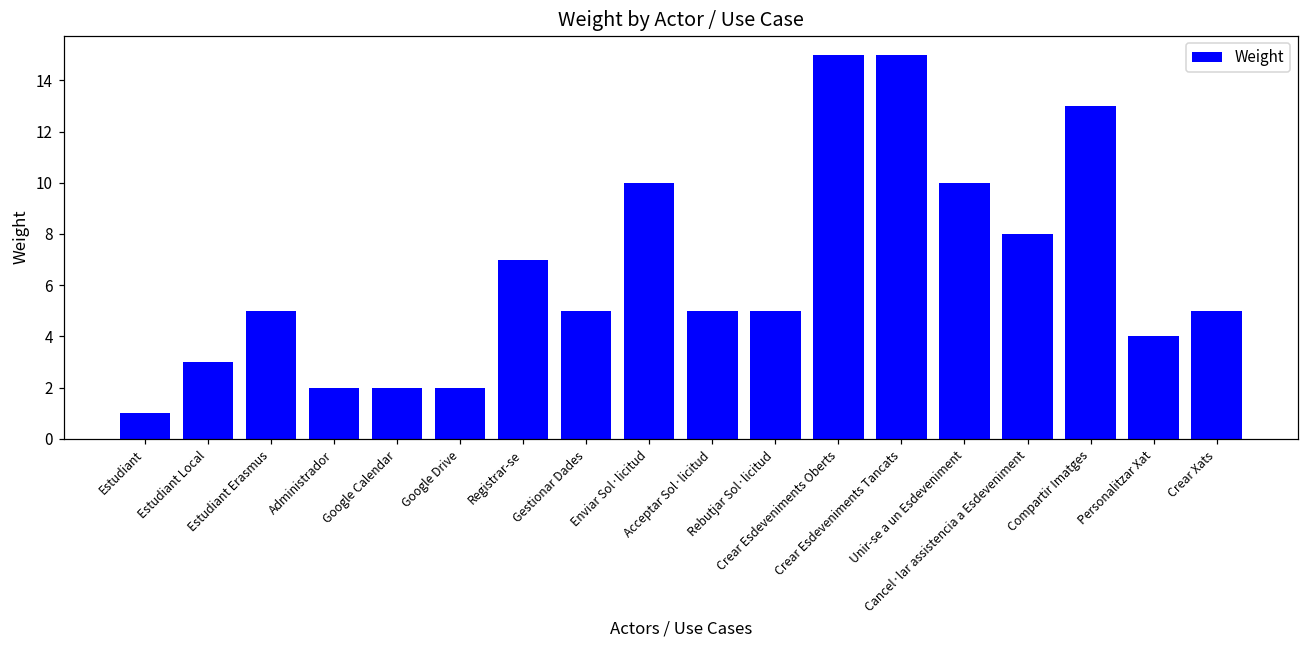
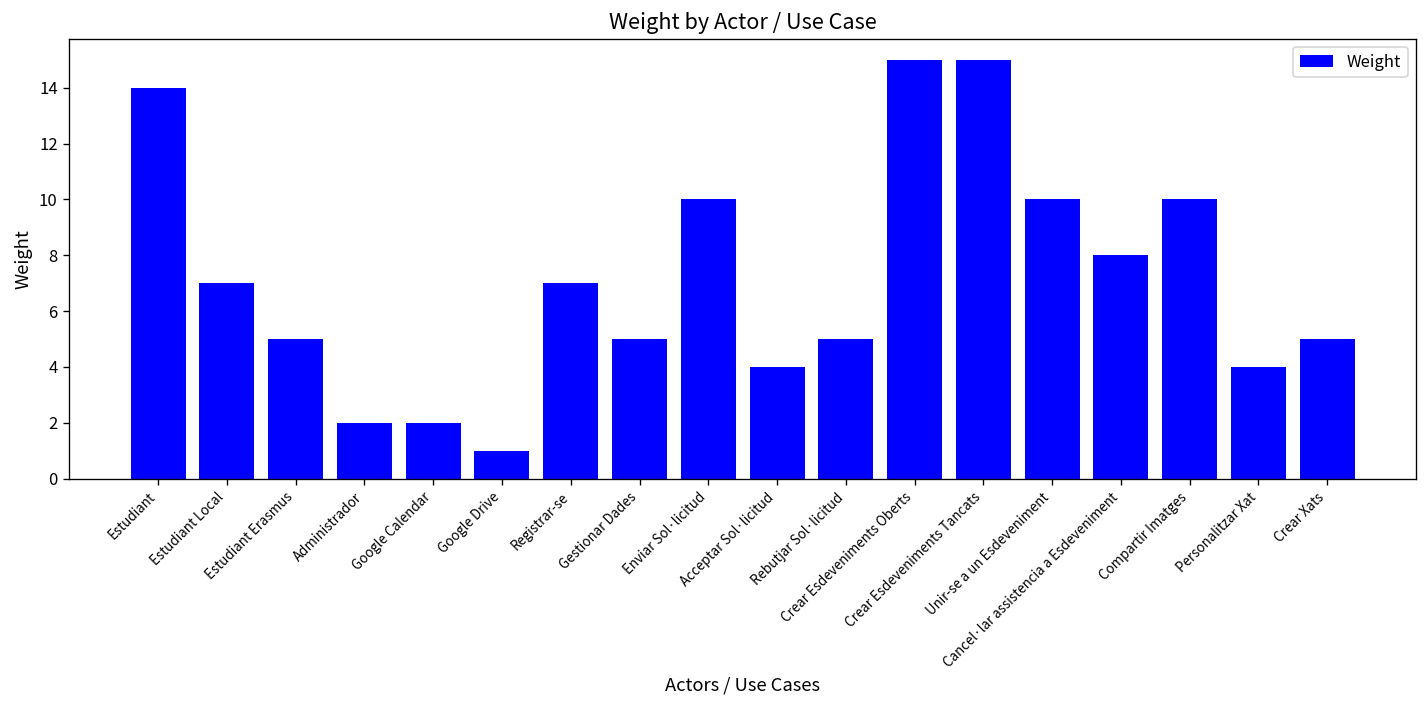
  {
-   "Estudiant": 1,
-   "Estudiant Local": 3,
+   "Estudiant": 14,
+   "Estudiant Local": 7,
    "Estudiant Erasmus": 5,
    "Administrador": 2,
    "Google Calendar": 2,
-   "Google Drive": 2,
+   "Google Drive": 1,
    "Registrar-se": 7,
    "Gestionar Dades": 5,
    "Enviar Sol·licitud": 10,
-   "Acceptar Sol·licitud": 5,
+   "Acceptar Sol·licitud": 4,
    "Rebutjar Sol·licitud": 5,
    "Crear Esdeveniments Oberts": 15,
    "Crear Esdeveniments Tancats": 15,
    "Unir-se a un Esdeveniment": 10,
    "Cancel·lar assistencia a Esdeveniment": 8,
-   "Compartir Imatges": 13,
+   "Compartir Imatges": 10,
    "Personalitzar Xat": 4,
    "Crear Xats": 5
  }
